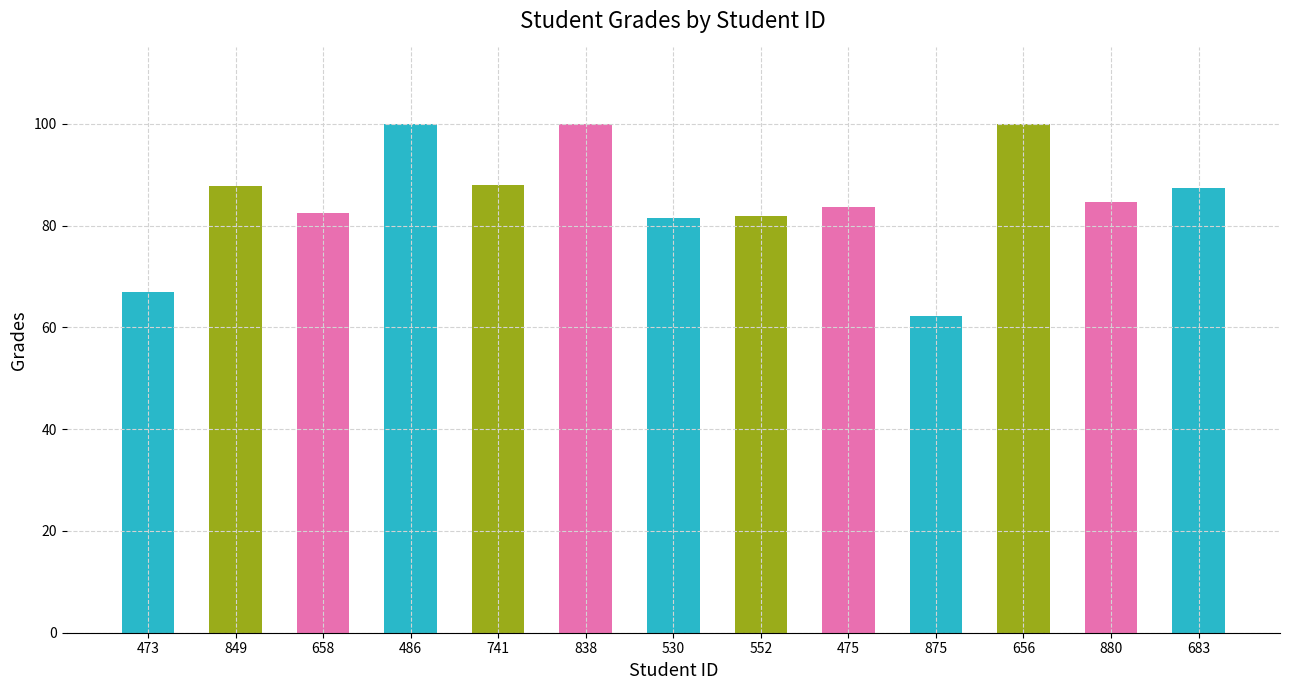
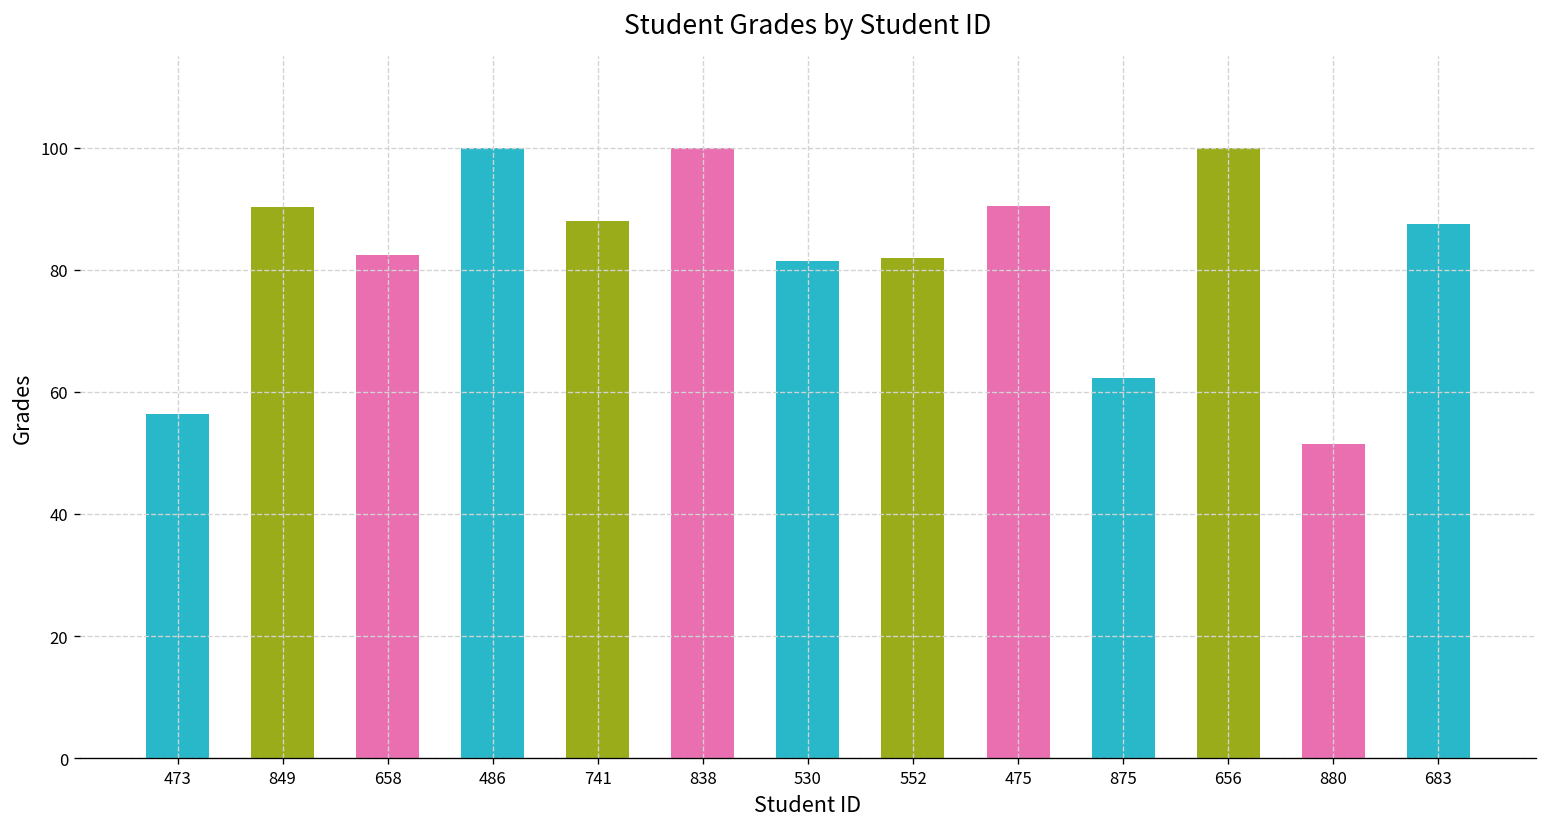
  {
-   "473": 67,
-   "849": 88,
+   "473": 56,
+   "849": 90,
    "658": 82,
    "486": 100,
    "741": 88,
    "838": 100,
    "530": 81,
    "552": 82,
-   "475": 84,
+   "475": 91,
    "875": 62,
    "656": 100,
-   "880": 85,
+   "880": 52,
    "683": 87
  }
